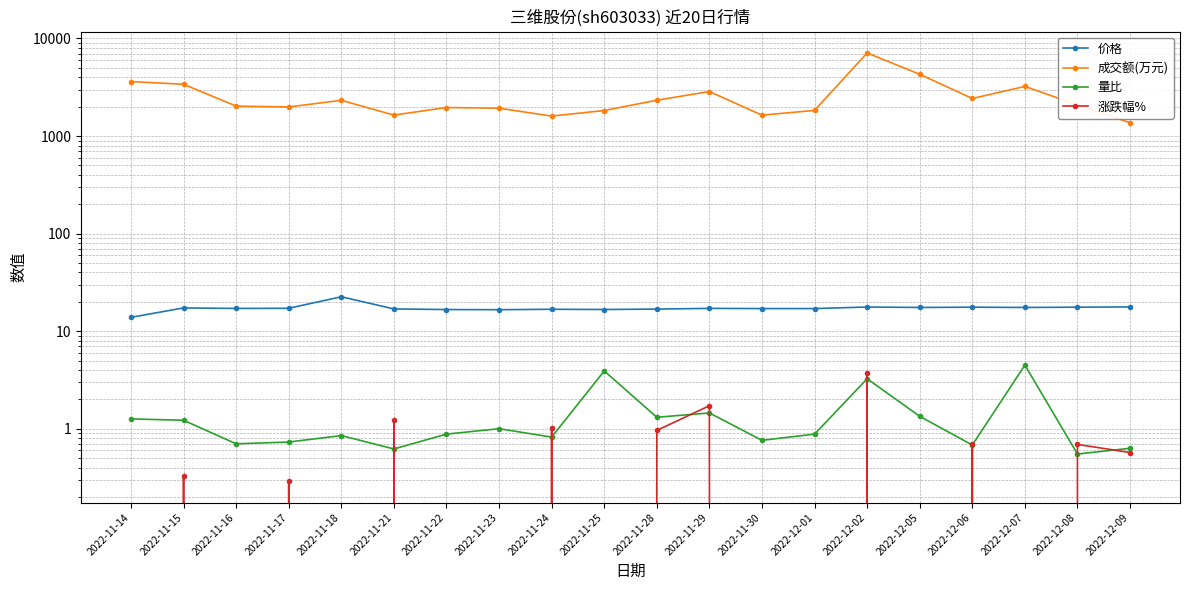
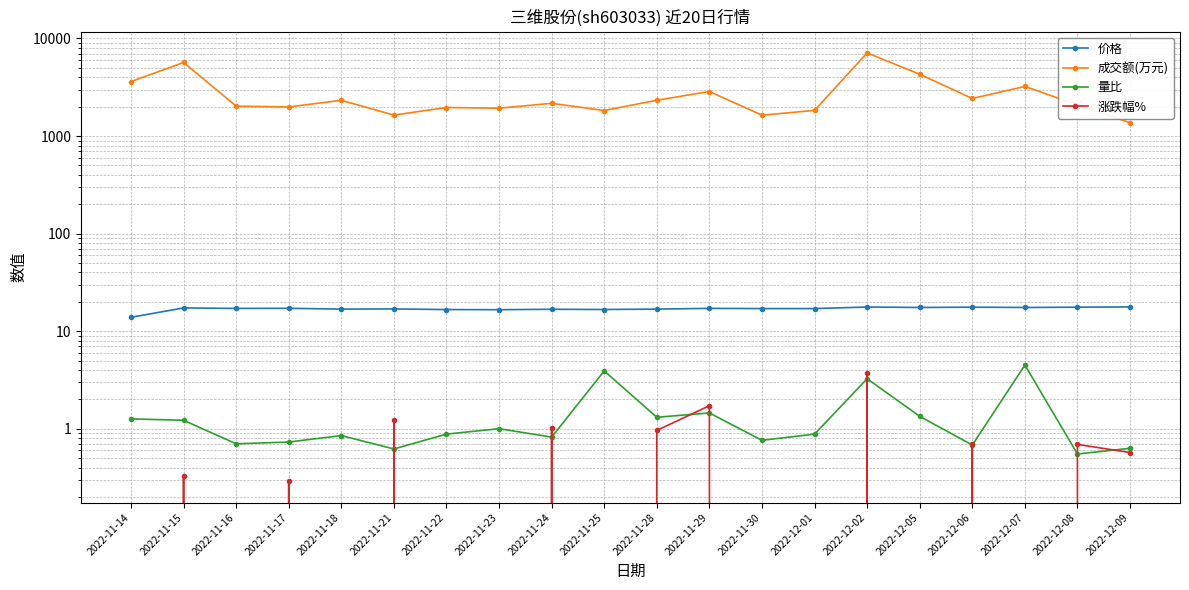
  {
    "价格": {
      "2022-11-14": 14,
      "2022-11-15": 17,
      "2022-11-16": 17,
      "2022-11-17": 17,
-     "2022-11-18": 23,
+     "2022-11-18": 17,
      "2022-11-21": 17,
      "2022-11-22": 17,
      "2022-11-23": 17,
      "2022-11-24": 17,
      "2022-11-25": 17,
      "2022-11-28": 17,
      "2022-11-29": 17,
      "2022-11-30": 17,
      "2022-12-01": 17,
      "2022-12-02": 18,
      "2022-12-05": 17,
      "2022-12-06": 18,
      "2022-12-07": 17,
      "2022-12-08": 18,
      "2022-12-09": 18
    },
    "成交额(万元)": {
      "2022-11-14": 3600,
-     "2022-11-15": 3400,
+     "2022-11-15": 6000,
      "2022-11-16": 2000,
      "2022-11-17": 2000,
      "2022-11-18": 2300,
      "2022-11-21": 1600,
      "2022-11-22": 2000,
      "2022-11-23": 1900,
-     "2022-11-24": 1600,
+     "2022-11-24": 2200,
      "2022-11-25": 1800,
      "2022-11-28": 2300,
      "2022-11-29": 2900,
      "2022-11-30": 1600,
      "2022-12-01": 1800,
      "2022-12-02": 7000,
      "2022-12-05": 4000,
      "2022-12-06": 2400,
      "2022-12-07": 3200,
      "2022-12-09": 1400
    },
    "量比": {
      "2022-11-14": 1.3,
      "2022-11-15": 1.2,
      "2022-11-16": 0.7,
      "2022-11-17": 0.7,
      "2022-11-18": 0.9,
      "2022-11-21": 0.6,
      "2022-11-22": 0.9,
      "2022-11-23": 1,
      "2022-11-24": 0.8,
      "2022-11-25": 4,
      "2022-11-28": 1.3,
      "2022-11-29": 1.5,
      "2022-11-30": 0.8,
      "2022-12-01": 0.9,
      "2022-12-02": 3.3,
      "2022-12-05": 1.3,
      "2022-12-07": 4,
      "2022-12-08": 0.6,
      "2022-12-09": 0.6
    },
    "涨跌幅%": {
      "2022-11-15": 0.33,
      "2022-11-17": 0.29,
      "2022-11-21": 1.2,
      "2022-11-24": 1,
      "2022-11-28": 1,
      "2022-11-29": 1.7,
      "2022-12-02": 3.8,
      "2022-12-08": 0.7,
      "2022-12-09": 0.6
    }
  }
